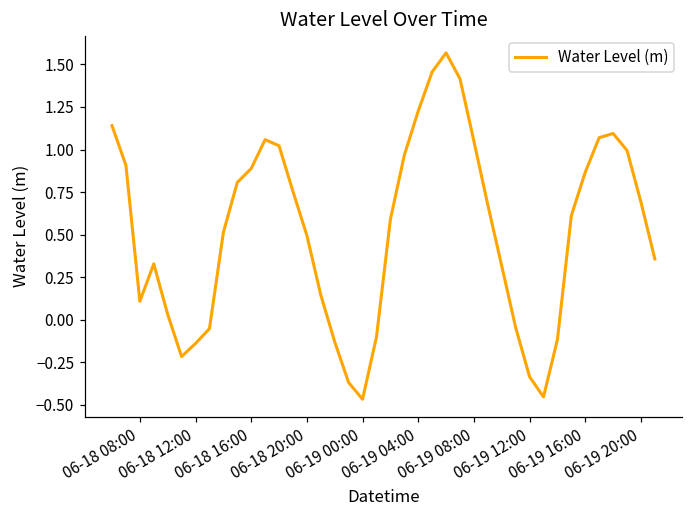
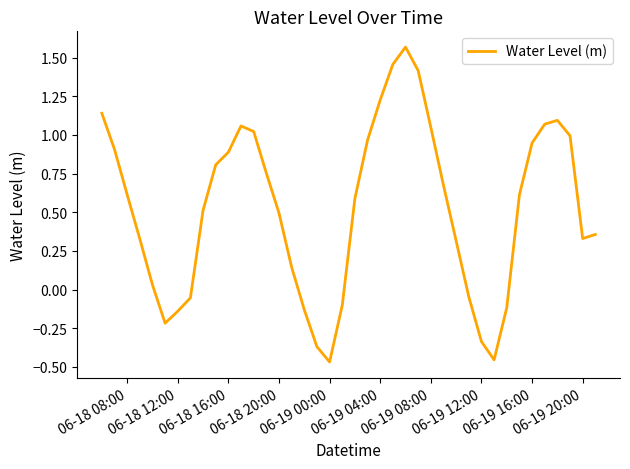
  {
-   "06-18 08:00": 0.11,
+   "06-18 08:00": 0.61,
    "06-18 12:00": -0.14,
    "06-18 16:00": 0.89,
    "06-18 20:00": 0.50,
    "06-19 00:00": -0.47,
    "06-19 04:00": 1.23,
    "06-19 08:00": 1.05,
    "06-19 12:00": -0.34,
-   "06-19 16:00": 0.87,
-   "06-19 20:00": 0.69
+   "06-19 16:00": 0.95,
+   "06-19 20:00": 0.33
  }
